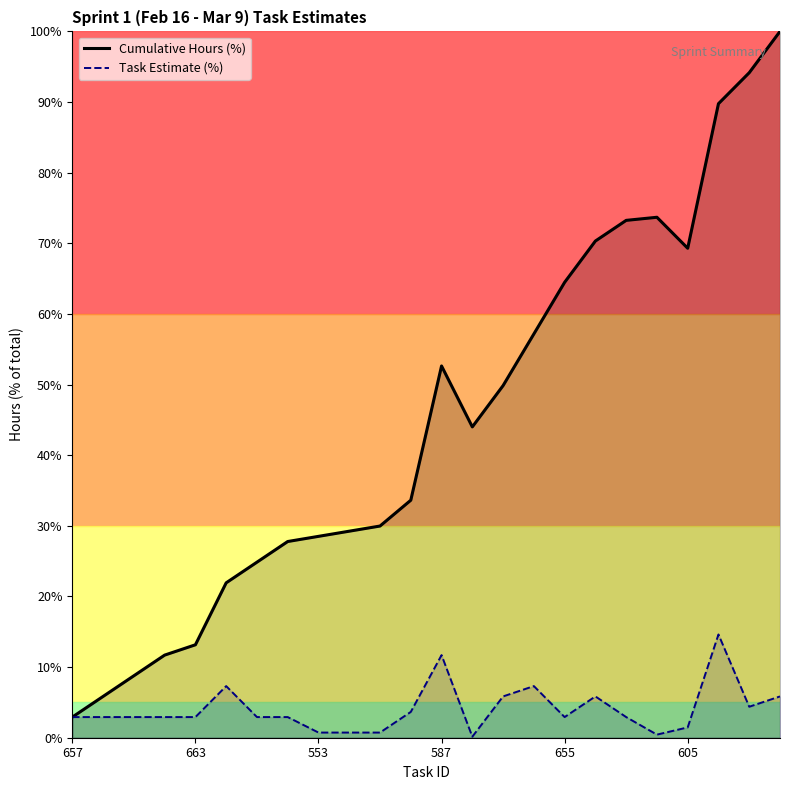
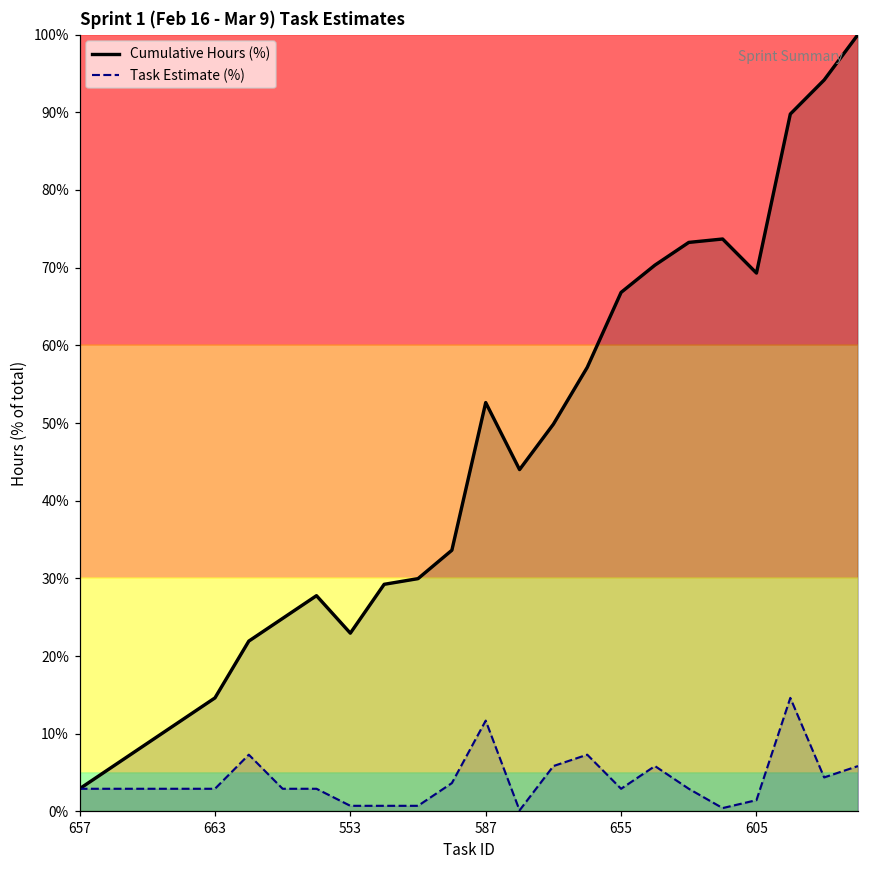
  {
    "Cumulative Hours (%)": {
-     "663": "13%",
-     "553": "29%",
+     "663": "15%",
+     "553": "23%",
      "587": "53%",
-     "655": "64%",
+     "655": "67%",
      "605": "69%"
    },
    "Task Estimate (%)": {
      "663": "3%",
      "553": "1%",
      "587": "12%",
      "655": "3%",
      "605": "1%"
    }
  }
